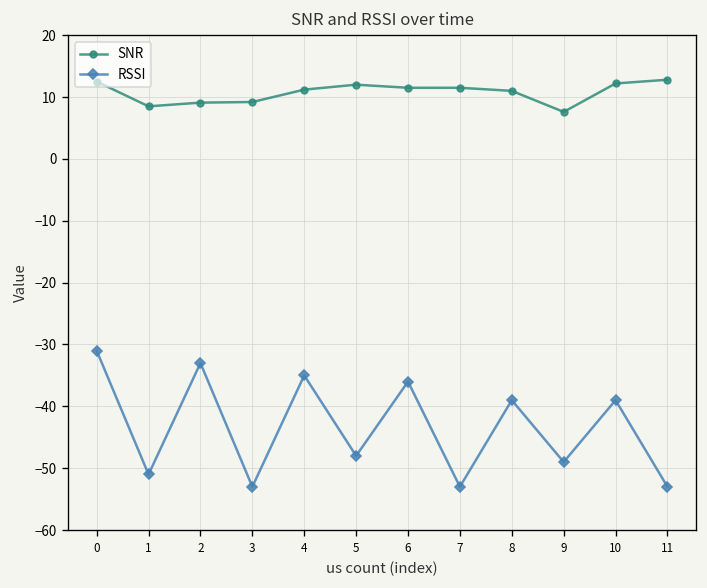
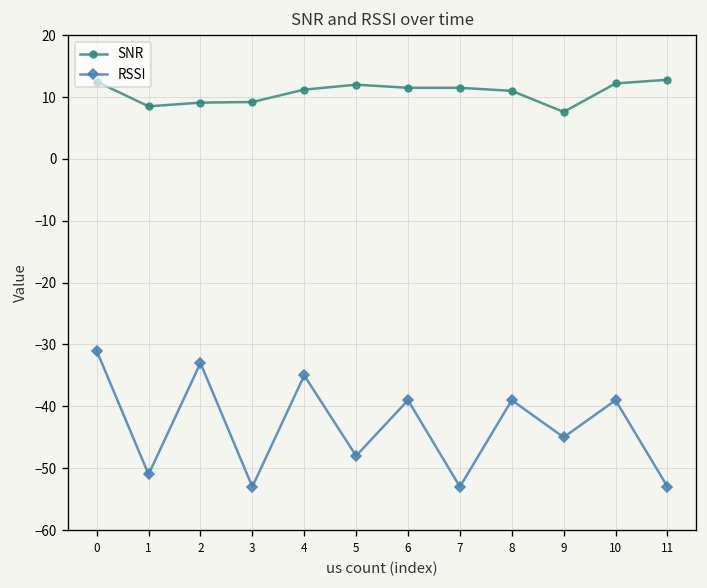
  {
    "SNR": {
      "1": 9,
      "2": 9,
      "3": 9,
      "4": 11,
      "5": 12,
      "6": 12,
      "7": 12,
      "8": 11,
      "9": 8,
      "10": 12,
      "11": 13
    },
    "RSSI": {
      "0": -31,
      "1": -51,
      "2": -33,
      "3": -53,
      "4": -35,
      "5": -48,
-     "6": -36,
+     "6": -39,
      "7": -53,
      "8": -39,
-     "9": -49,
+     "9": -45,
      "10": -39,
      "11": -53
    }
  }
